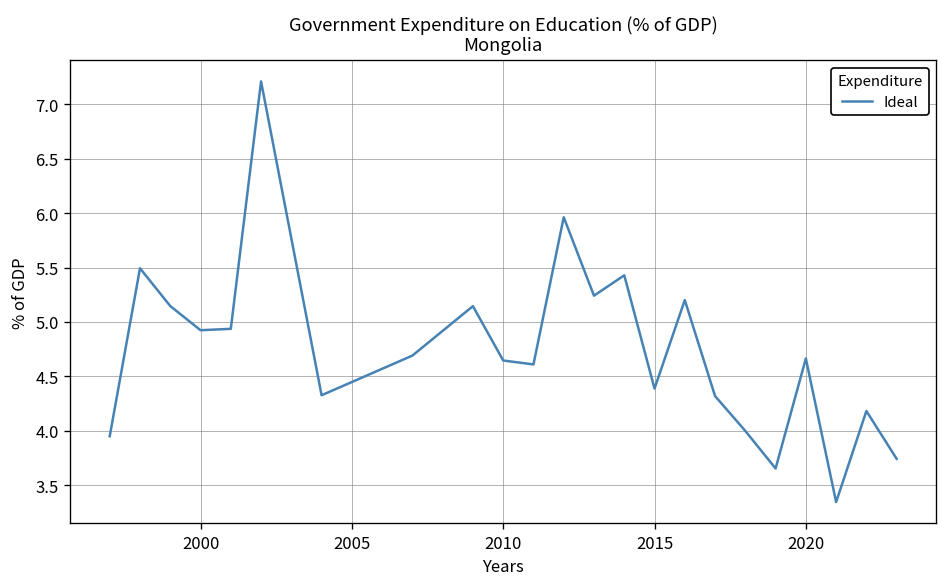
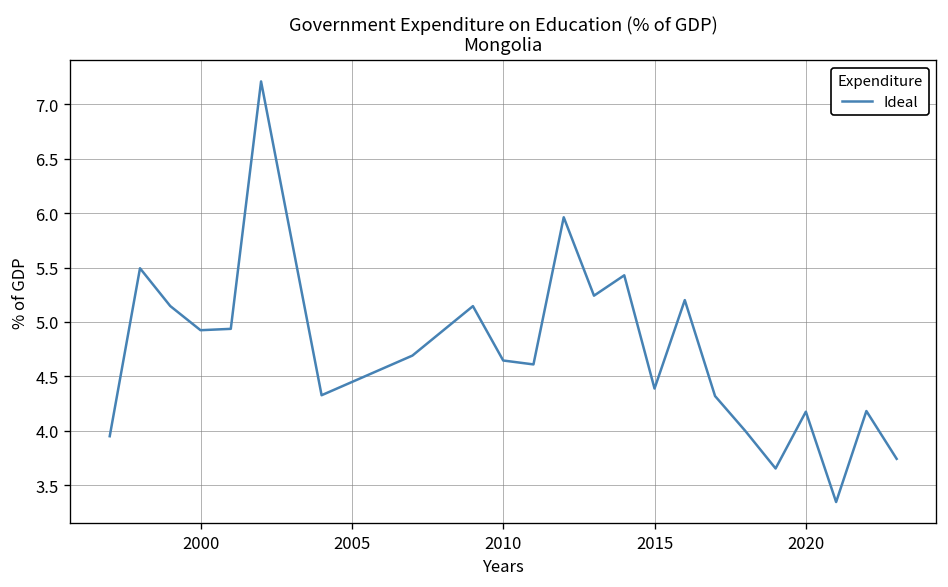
  {
    "2000": 4.9,
    "2010": 4.6,
    "2015": 4.4,
-   "2020": 4.7
+   "2020": 4.2
  }
